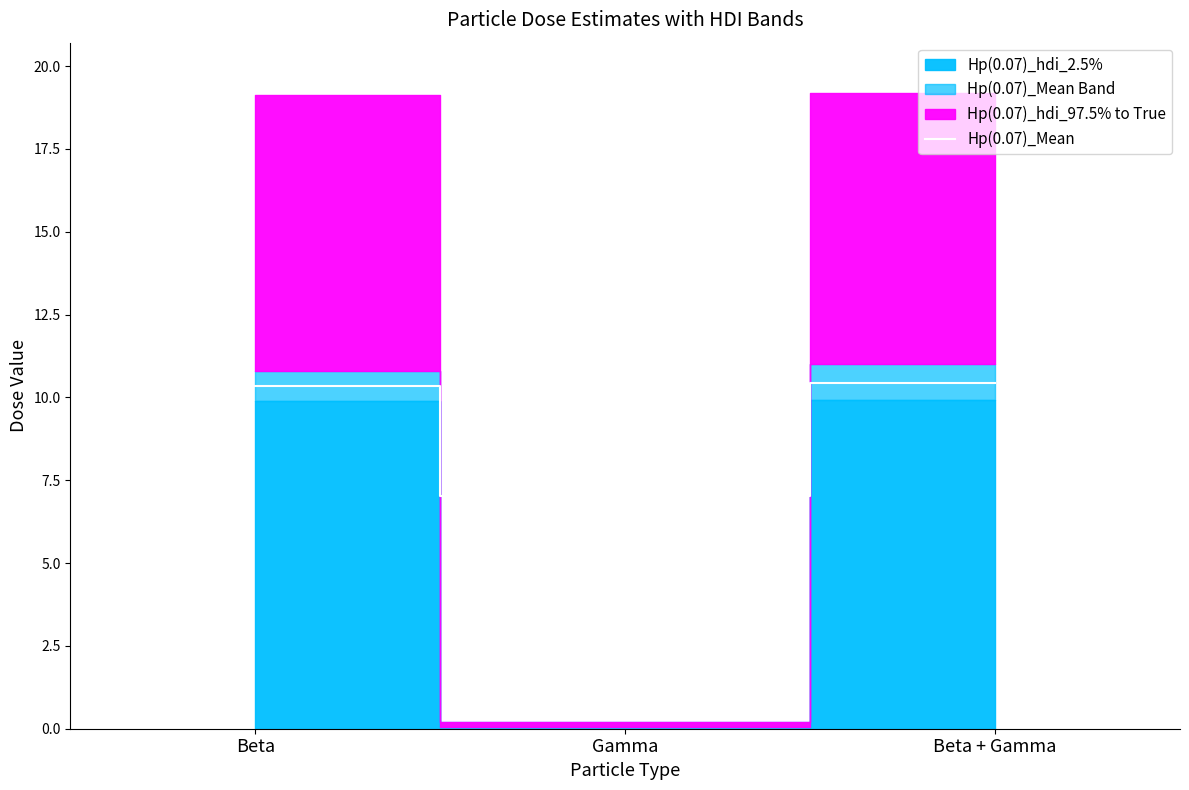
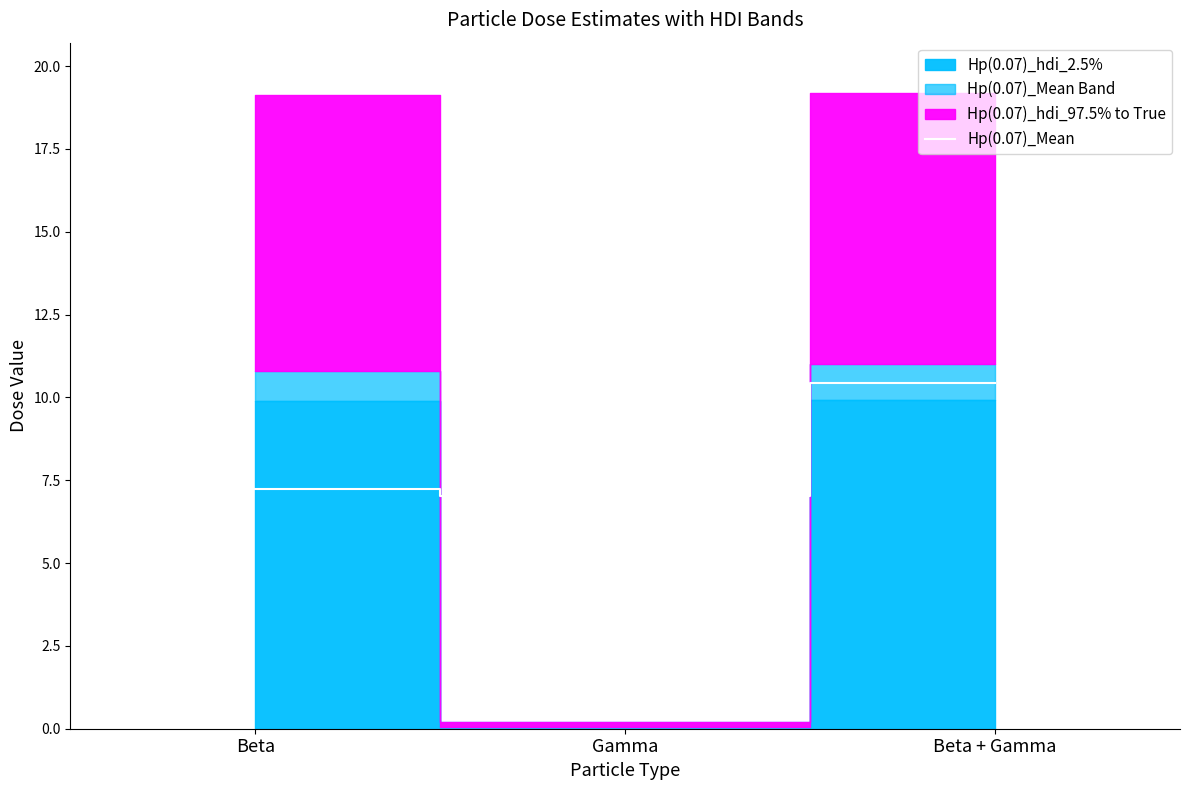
  {
    "Hp(0.07)_Mean": {
-     "Beta": 10.3,
+     "Beta": 7.2,
      "Gamma": 7.0,
      "Beta + Gamma": 10.4
    }
  }
